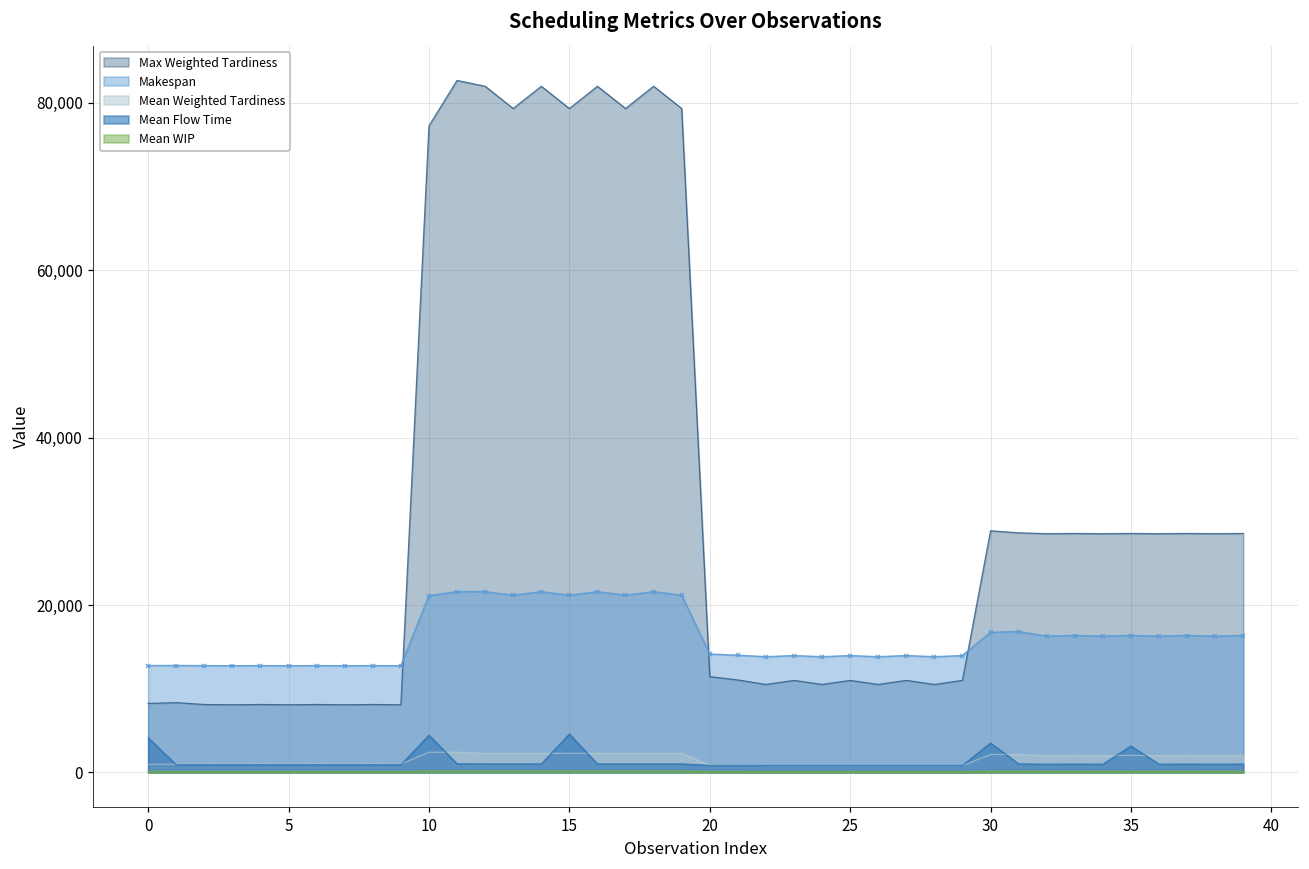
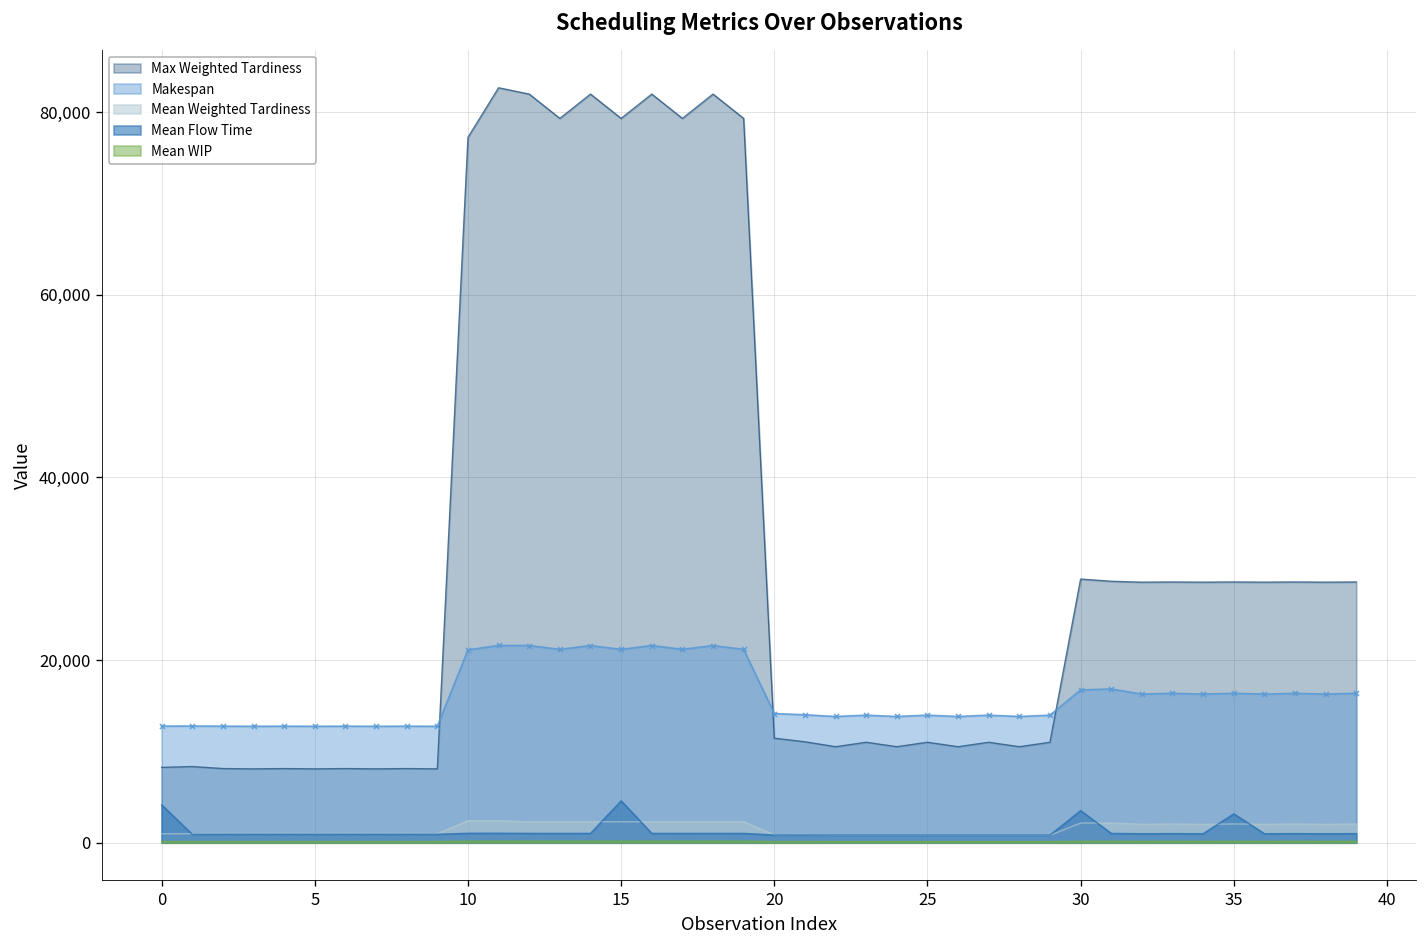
  {
    "Mean Flow Time": {
      "0": "4,000",
-     "10": "4,000",
+     "10": "1,000",
      "15": "5,000",
      "30": "4,000",
      "35": "3,000"
    },
    "Mean WIP": {
      "0": "0",
      "5": "0",
      "10": "0",
      "15": "0",
      "20": "0",
      "25": "0",
      "30": "0",
      "35": "0"
    }
  }
